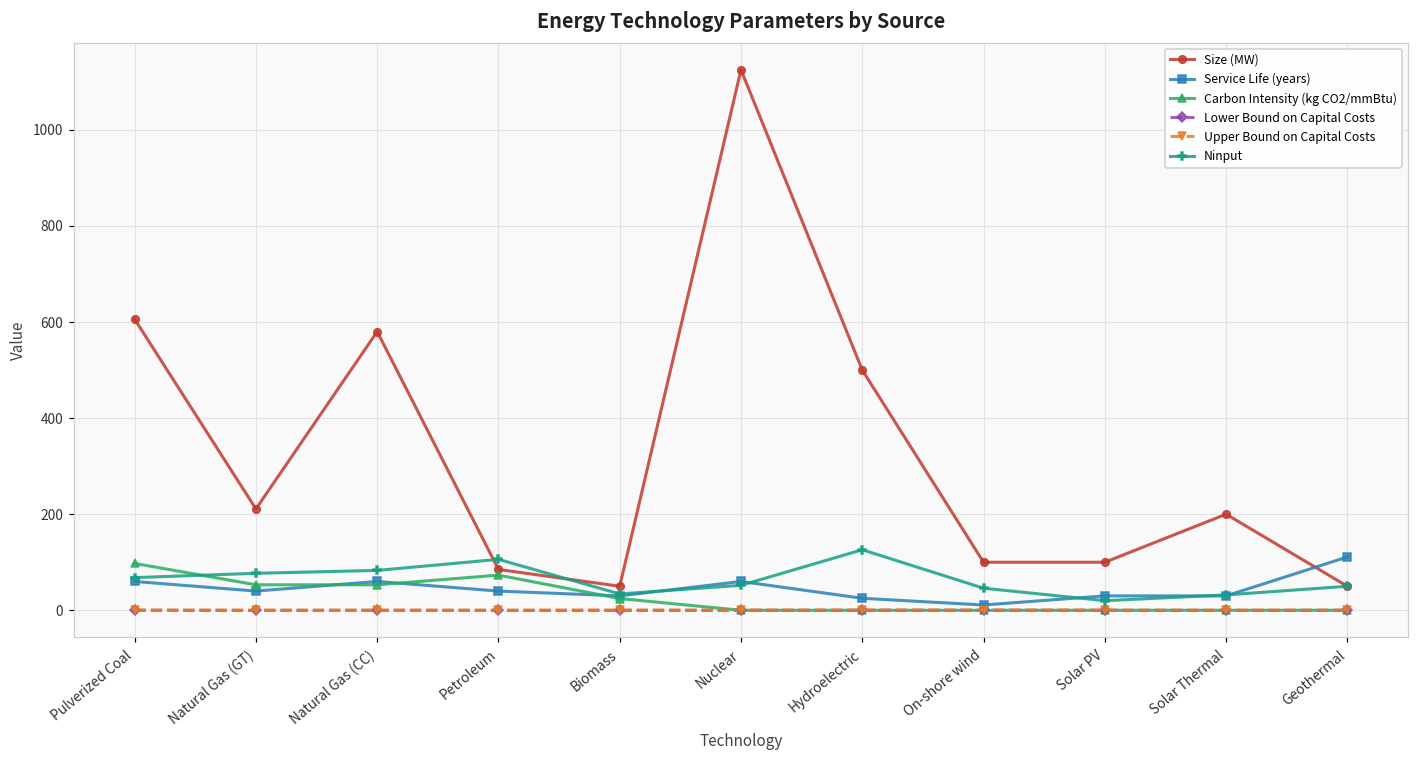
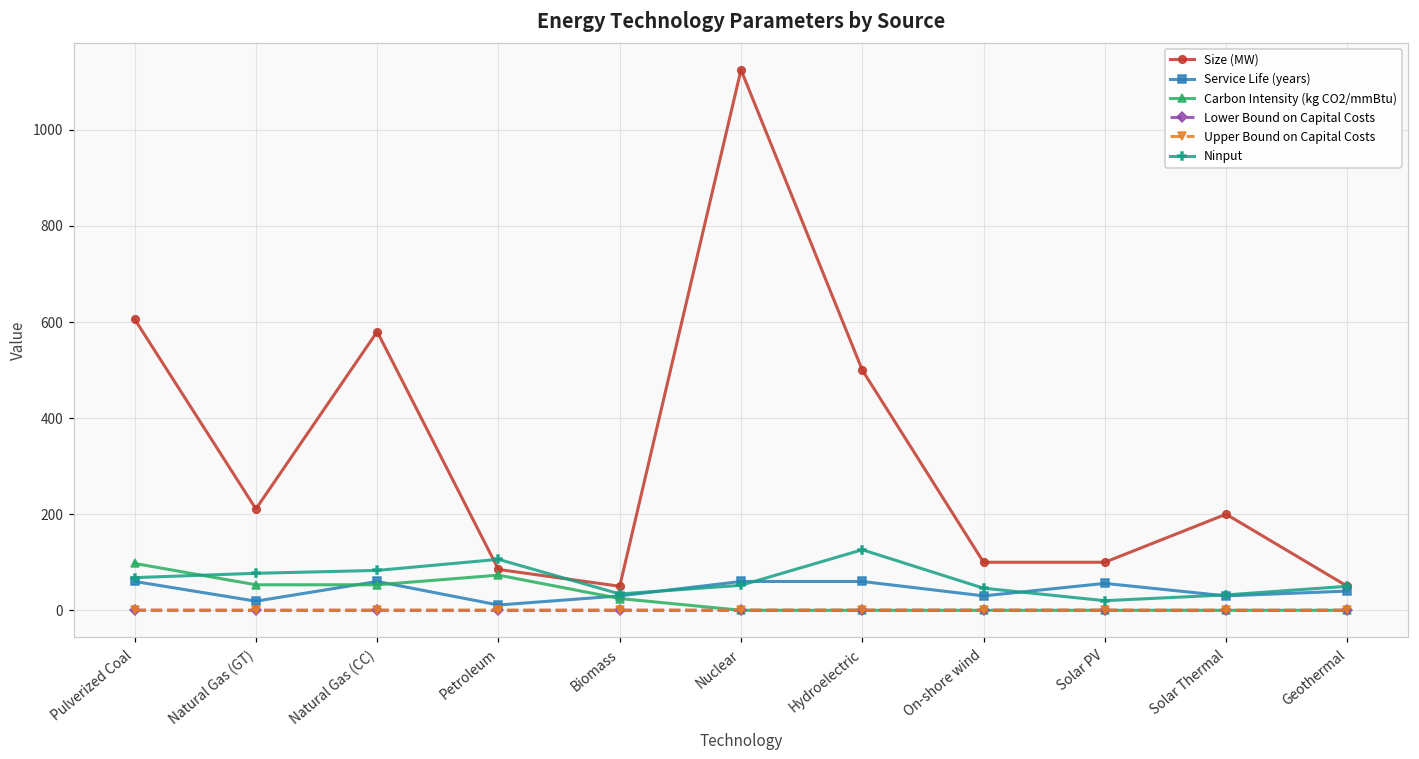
  {
    "Size (MW)": {
      "Pulverized Coal": 610,
      "Natural Gas (GT)": 210,
      "Natural Gas (CC)": 580,
      "Petroleum": 90,
      "Biomass": 50,
      "Nuclear": 1130,
      "Hydroelectric": 500,
      "On-shore wind": 100,
      "Solar PV": 100,
      "Solar Thermal": 200
    },
    "Service Life (years)": {
      "Pulverized Coal": 60,
-     "Natural Gas (GT)": 40,
+     "Natural Gas (GT)": 20,
      "Natural Gas (CC)": 60,
-     "Petroleum": 40,
+     "Petroleum": 10,
      "Nuclear": 60,
-     "Hydroelectric": 30,
-     "On-shore wind": 10,
-     "Solar PV": 30,
-     "Geothermal": 110
+     "Hydroelectric": 60,
+     "On-shore wind": 30,
+     "Solar PV": 60,
+     "Geothermal": 40
    },
    "Upper Bound on Capital Costs": {
      "Pulverized Coal": 0,
      "Natural Gas (GT)": 0,
      "Natural Gas (CC)": 0,
      "Petroleum": 0,
      "Biomass": 0
    }
  }
